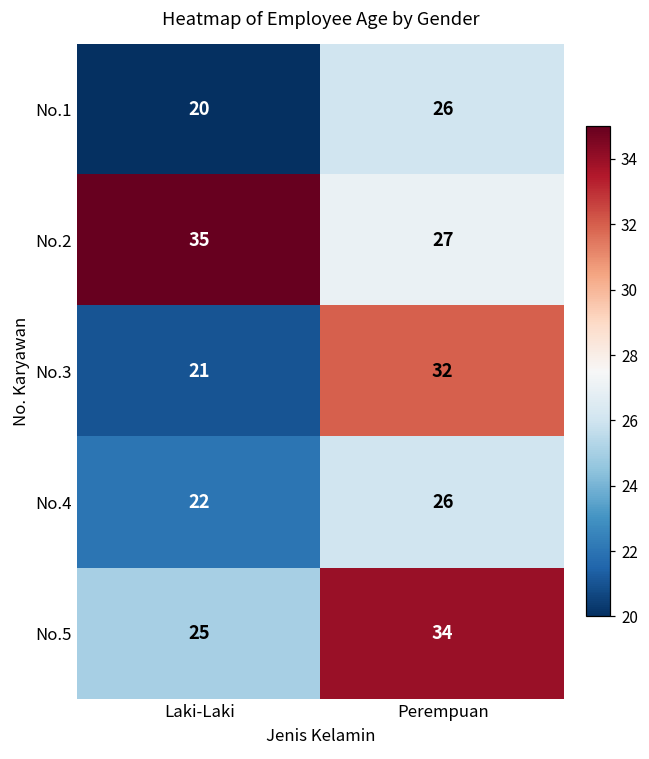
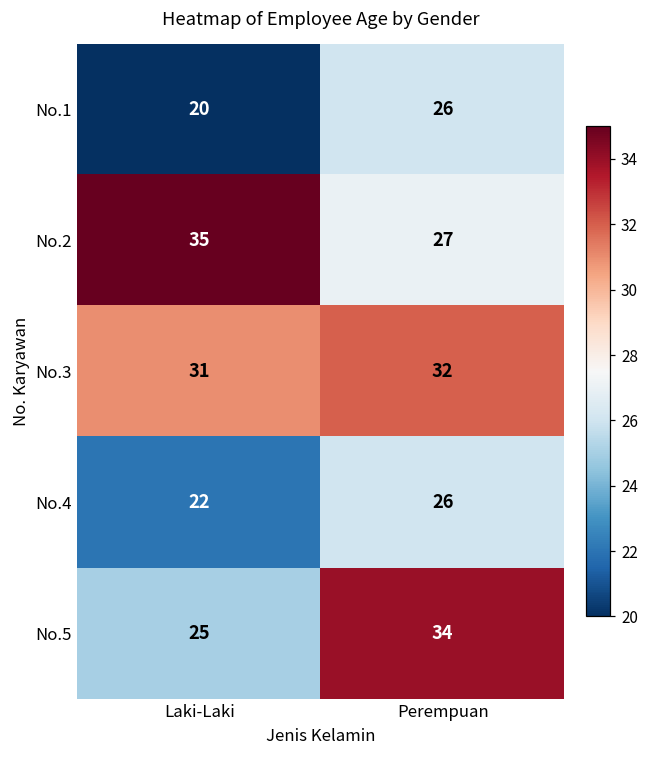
  {
    "No.1": {
      "Laki-Laki": 20,
      "Perempuan": 26
    },
    "No.2": {
      "Laki-Laki": 35,
      "Perempuan": 27
    },
    "No.3": {
-     "Laki-Laki": 21,
+     "Laki-Laki": 31,
      "Perempuan": 32
    },
    "No.4": {
      "Laki-Laki": 22,
      "Perempuan": 26
    },
    "No.5": {
      "Laki-Laki": 25,
      "Perempuan": 34
    }
  }
